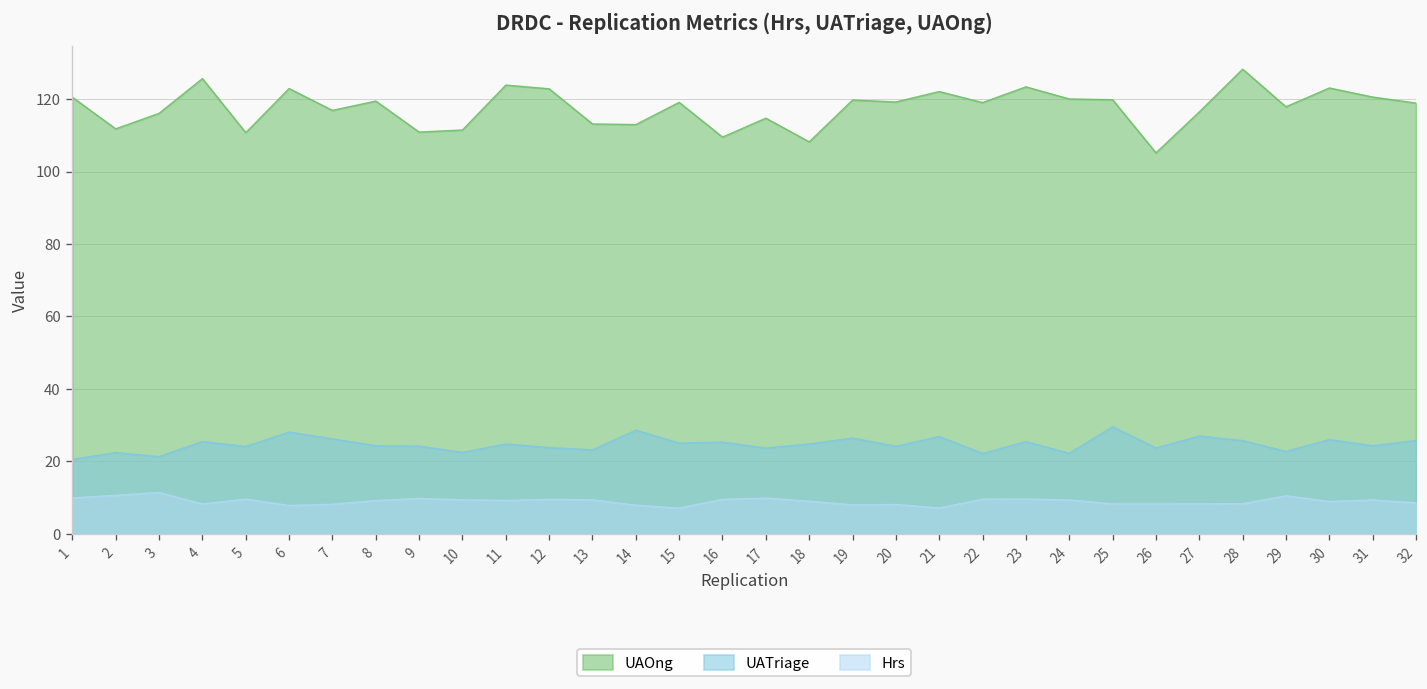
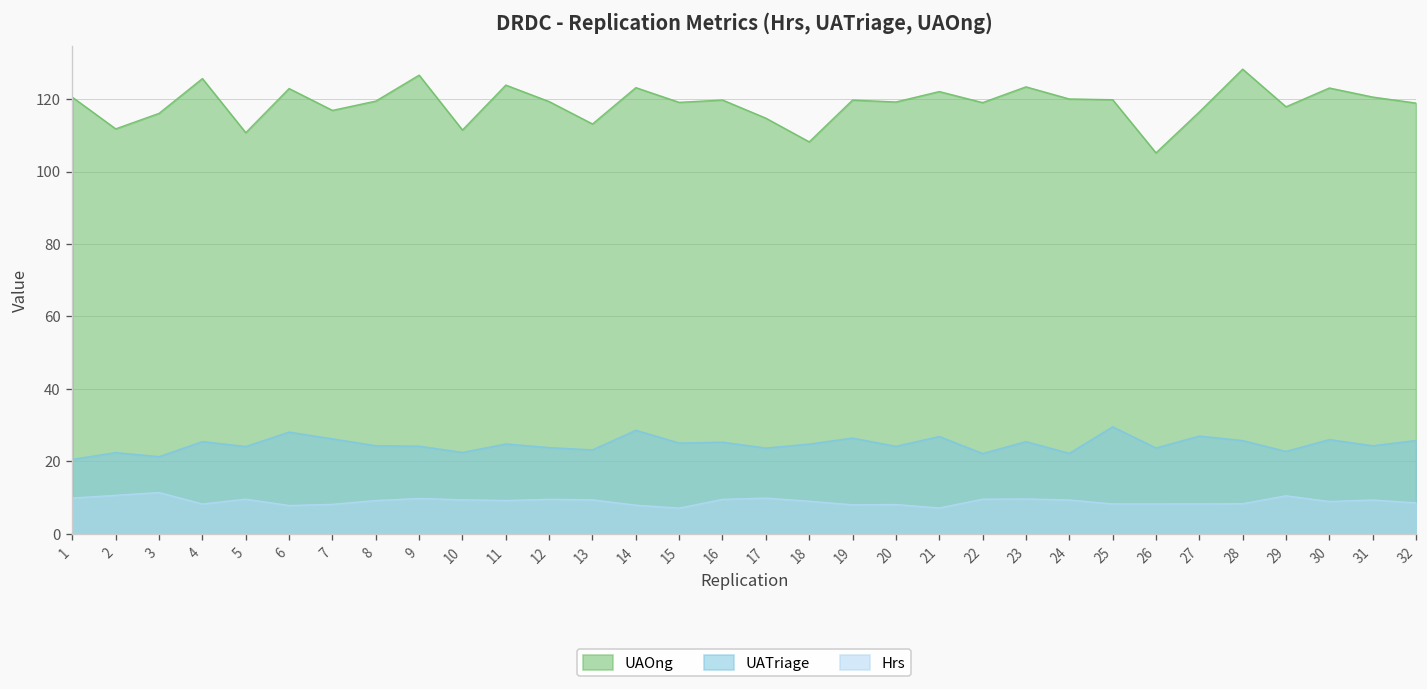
  {
    "UAOng": {
      "1": 121,
      "2": 112,
      "3": 116,
      "4": 126,
      "5": 111,
      "6": 123,
      "7": 117,
      "8": 119,
-     "9": 111,
+     "9": 127,
      "10": 112,
      "11": 124,
-     "12": 123,
+     "12": 119,
      "13": 113,
-     "14": 113,
+     "14": 123,
      "15": 119,
-     "16": 110,
+     "16": 120,
      "17": 115,
      "18": 108,
      "19": 120,
      "20": 119,
      "21": 122,
      "22": 119,
      "23": 123,
      "24": 120,
      "25": 120,
      "26": 105,
      "27": 117,
      "28": 128,
      "29": 118,
      "30": 123,
      "31": 121,
      "32": 119
    }
  }
